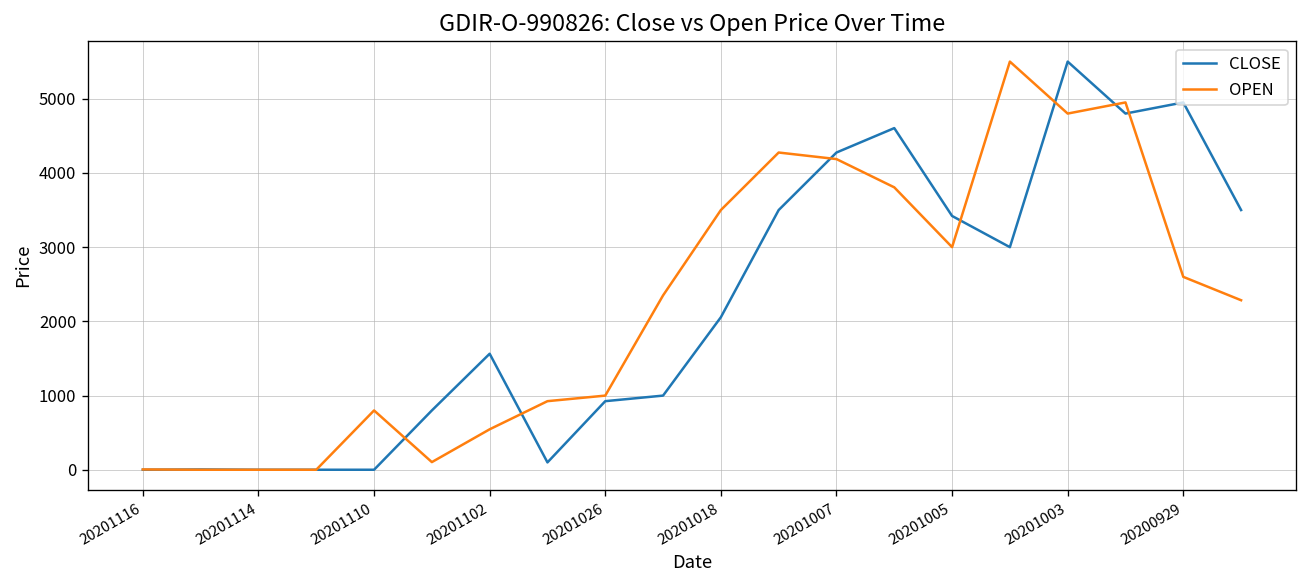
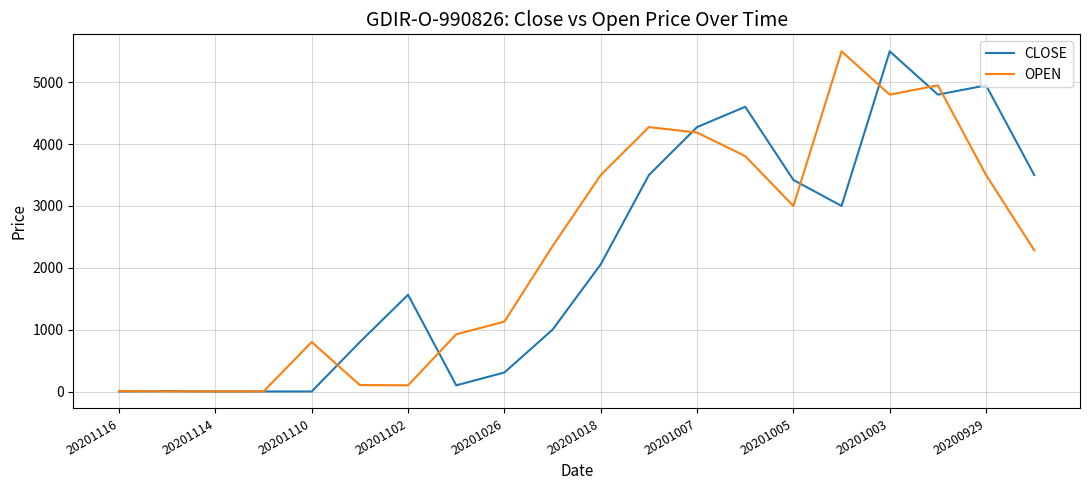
  {
    "CLOSE": {
      "20201110": 0,
      "20201102": 1600,
-     "20201026": 900,
+     "20201026": 300,
      "20201018": 2100,
      "20201007": 4300,
      "20201005": 3400,
      "20201003": 5500
    },
    "OPEN": {
      "20201110": 800,
-     "20201102": 500,
-     "20201026": 1000,
+     "20201102": 100,
+     "20201026": 1100,
      "20201018": 3500,
      "20201007": 4200,
      "20201005": 3000,
      "20201003": 4800,
-     "20200929": 2600
+     "20200929": 3500
    }
  }
